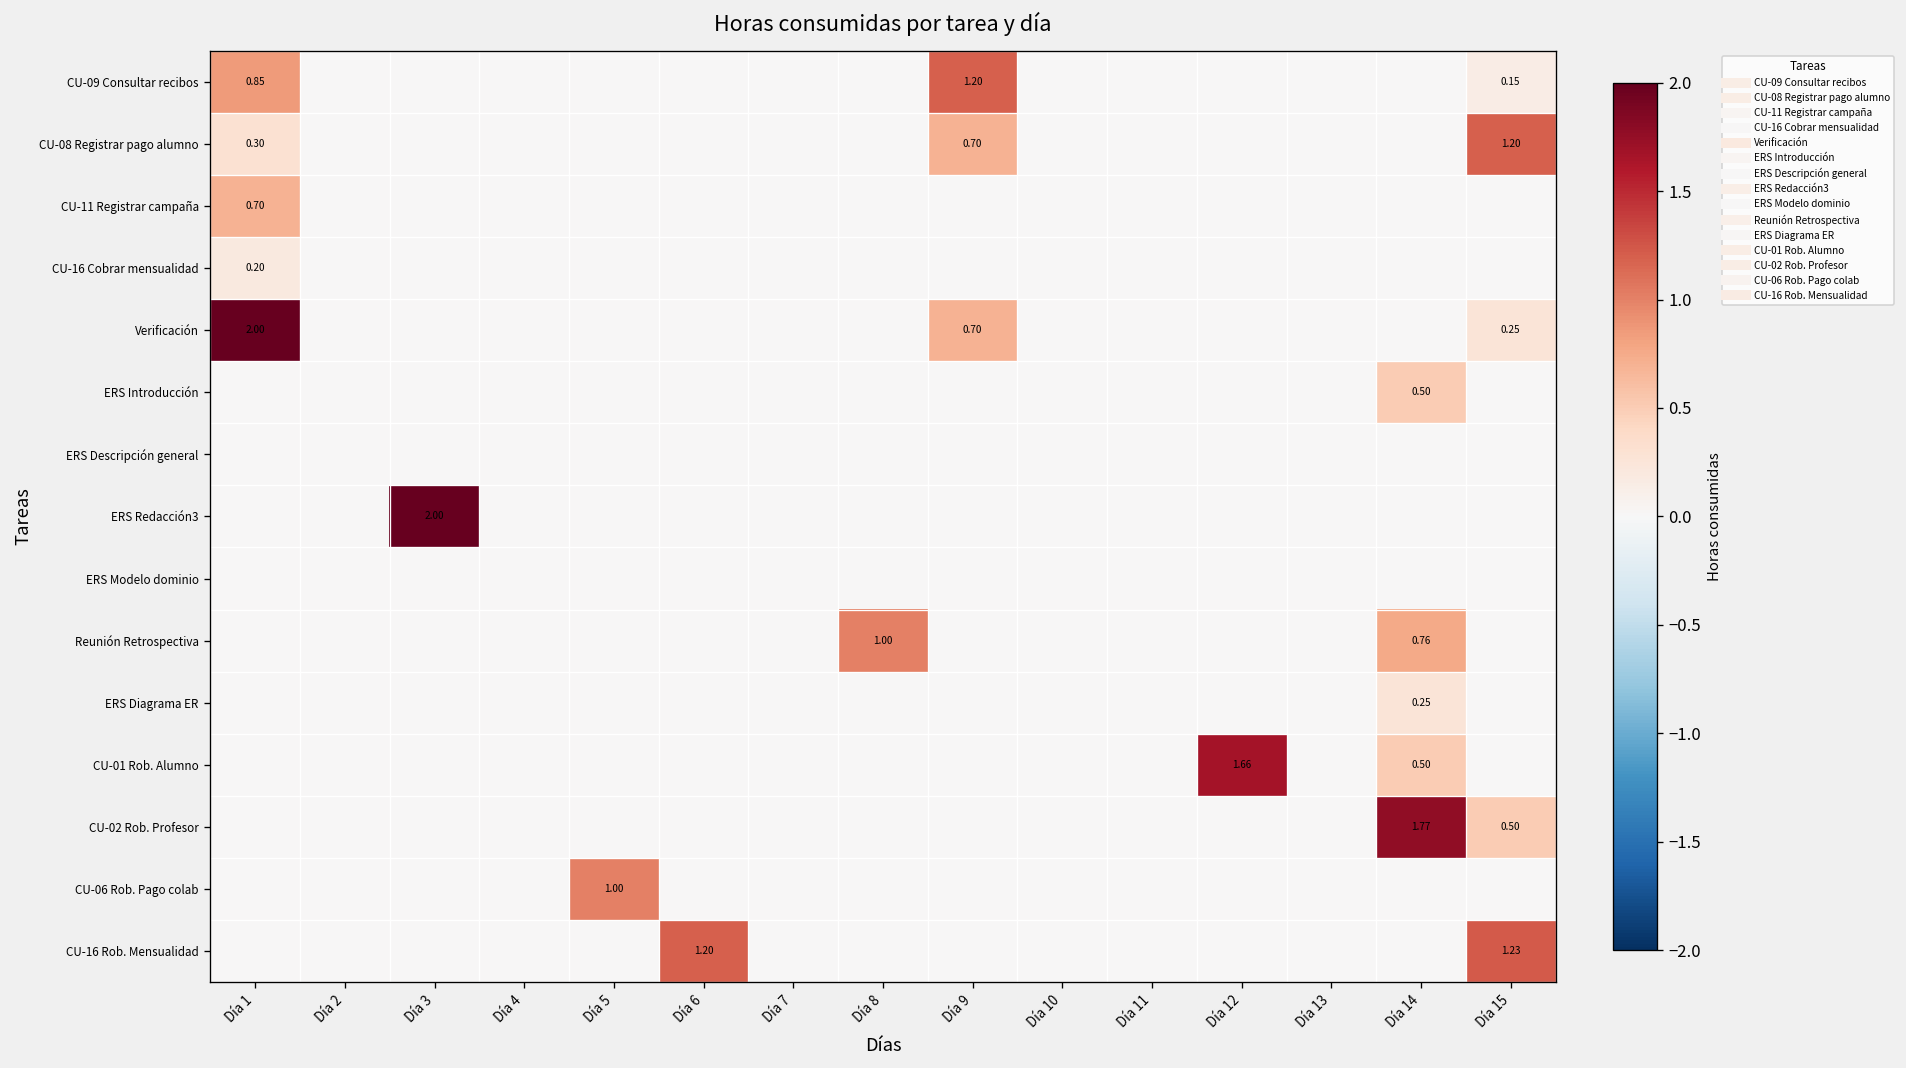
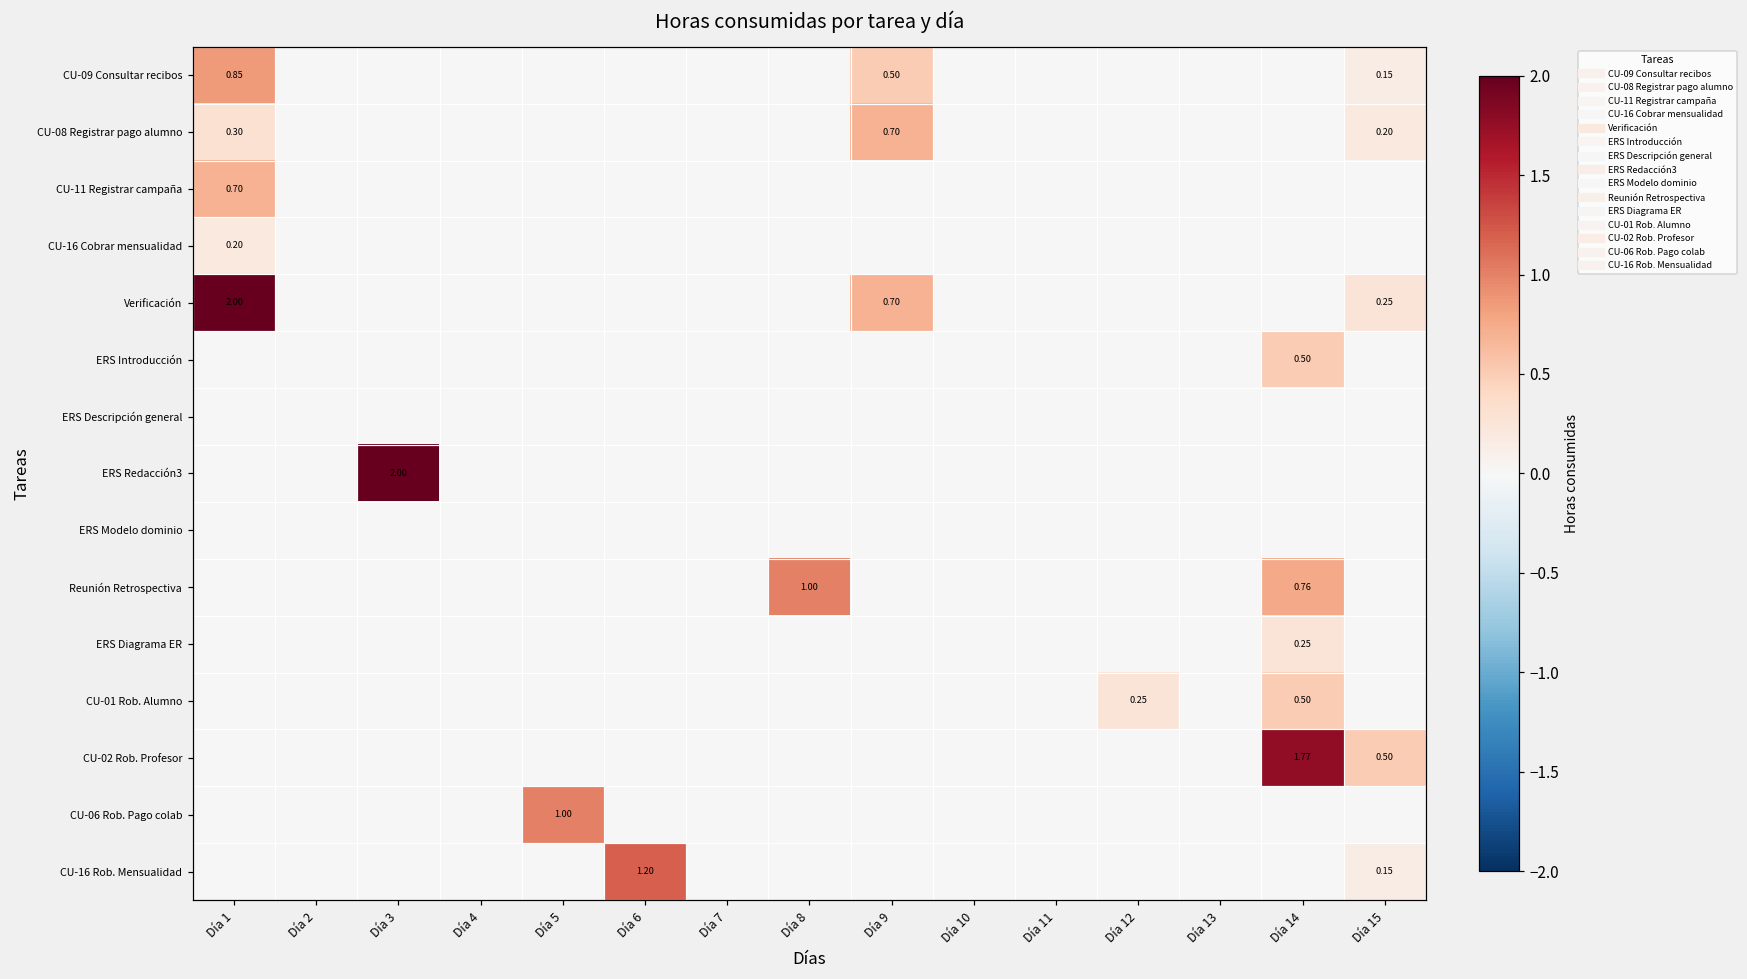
  {
    "CU-09 Consultar recibos": {
      "Día 1": 0.85,
-     "Día 9": 1.20,
+     "Día 9": 0.50,
      "Día 15": 0.15
    },
    "CU-08 Registrar pago alumno": {
      "Día 1": 0.30,
      "Día 9": 0.70,
-     "Día 15": 1.20
+     "Día 15": 0.20
    },
    "CU-11 Registrar campaña": {
      "Día 1": 0.70
    },
    "CU-16 Cobrar mensualidad": {
      "Día 1": 0.20
    },
    "Verificación": {
      "Día 1": 2.00,
      "Día 9": 0.70,
      "Día 15": 0.25
    },
    "ERS Introducción": {
      "Día 14": 0.50
    },
    "ERS Redacción3": {
      "Día 3": 2.00
    },
    "Reunión Retrospectiva": {
      "Día 8": 1.00,
      "Día 14": 0.76
    },
    "ERS Diagrama ER": {
      "Día 14": 0.25
    },
    "CU-01 Rob. Alumno": {
-     "Día 12": 1.66,
+     "Día 12": 0.25,
      "Día 14": 0.50
    },
    "CU-02 Rob. Profesor": {
      "Día 14": 1.77,
      "Día 15": 0.50
    },
    "CU-06 Rob. Pago colab": {
      "Día 5": 1.00
    },
    "CU-16 Rob. Mensualidad": {
      "Día 6": 1.20,
-     "Día 15": 1.23
+     "Día 15": 0.15
    }
  }
